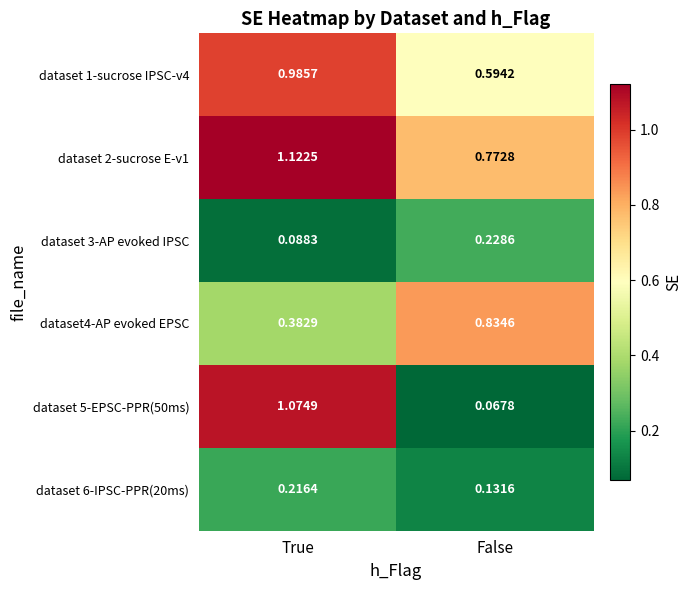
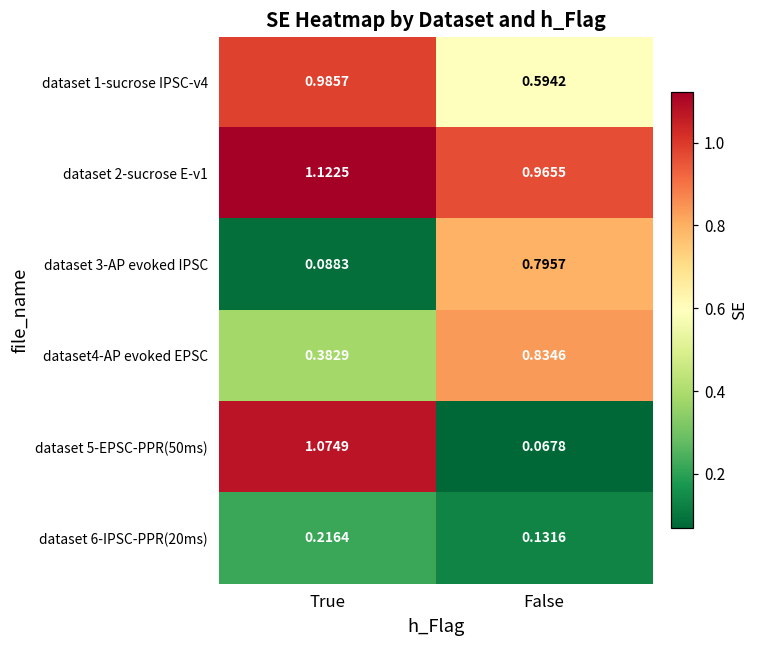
  {
    "dataset 1-sucrose IPSC-v4": {
      "True": 0.9857,
      "False": 0.5942
    },
    "dataset 2-sucrose E-v1": {
      "True": 1.1225,
-     "False": 0.7728
+     "False": 0.9655
    },
    "dataset 3-AP evoked IPSC": {
      "True": 0.0883,
-     "False": 0.2286
+     "False": 0.7957
    },
    "dataset4-AP evoked EPSC": {
      "True": 0.3829,
      "False": 0.8346
    },
    "dataset 5-EPSC-PPR(50ms)": {
      "True": 1.0749,
      "False": 0.0678
    },
    "dataset 6-IPSC-PPR(20ms)": {
      "True": 0.2164,
      "False": 0.1316
    }
  }
